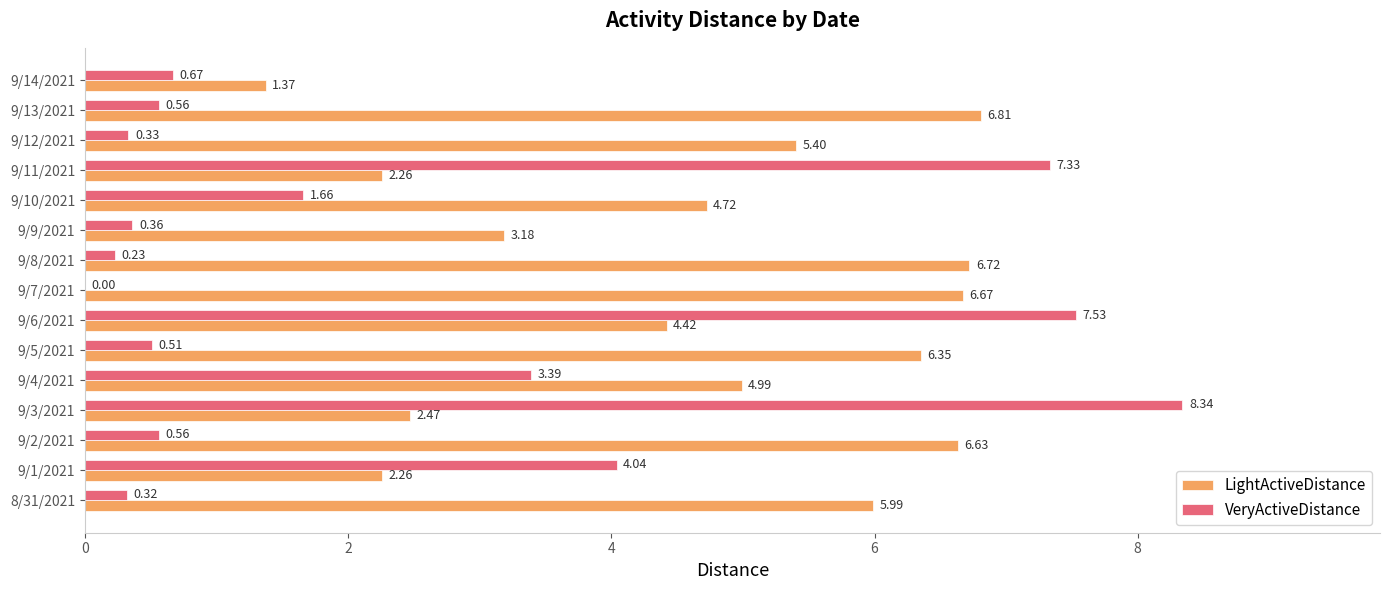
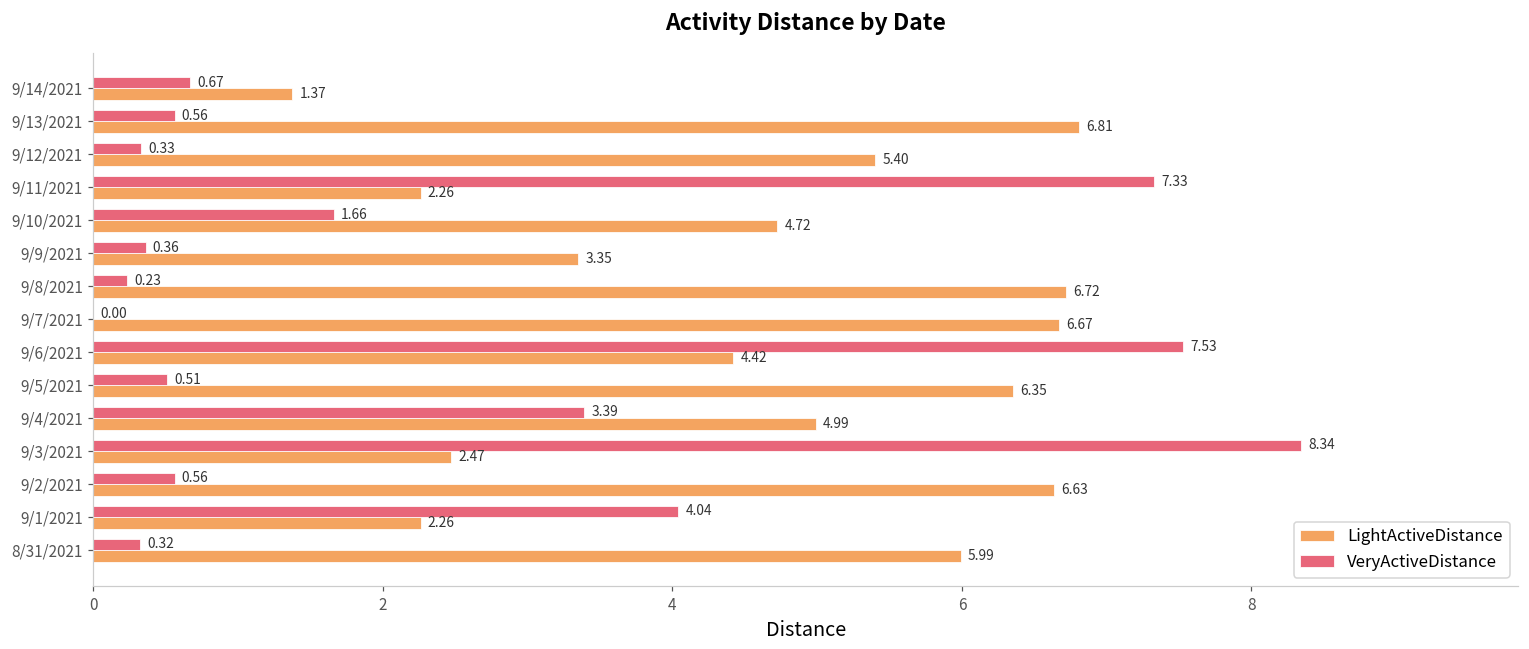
  {
    "LightActiveDistance": {
      "9/14/2021": 1.37,
      "9/13/2021": 6.81,
      "9/12/2021": 5.40,
      "9/11/2021": 2.26,
      "9/10/2021": 4.72,
-     "9/9/2021": 3.18,
+     "9/9/2021": 3.35,
      "9/8/2021": 6.72,
      "9/7/2021": 6.67,
      "9/6/2021": 4.42,
      "9/5/2021": 6.35,
      "9/4/2021": 4.99,
      "9/3/2021": 2.47,
      "9/2/2021": 6.63,
      "9/1/2021": 2.26,
      "8/31/2021": 5.99
    },
    "VeryActiveDistance": {
      "9/14/2021": 0.67,
      "9/13/2021": 0.56,
      "9/12/2021": 0.33,
      "9/11/2021": 7.33,
      "9/10/2021": 1.66,
      "9/9/2021": 0.36,
      "9/8/2021": 0.23,
      "9/7/2021": 0.00,
      "9/6/2021": 7.53,
      "9/5/2021": 0.51,
      "9/4/2021": 3.39,
      "9/3/2021": 8.34,
      "9/2/2021": 0.56,
      "9/1/2021": 4.04,
      "8/31/2021": 0.32
    }
  }
